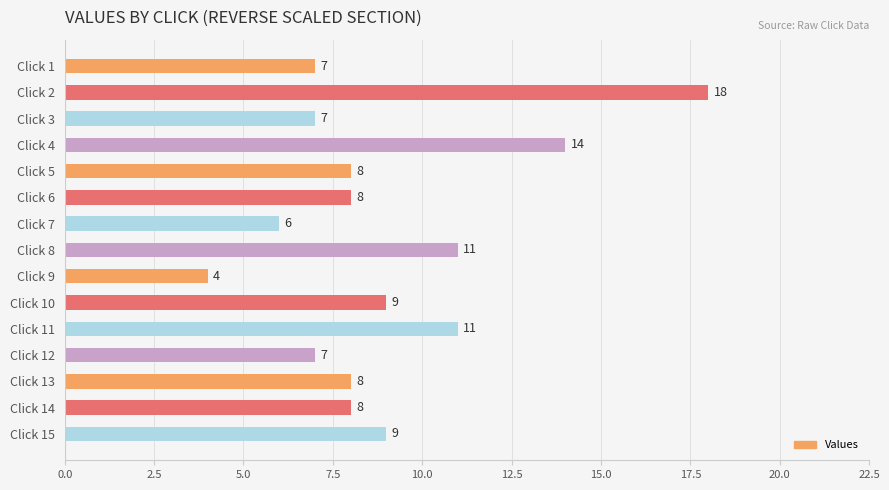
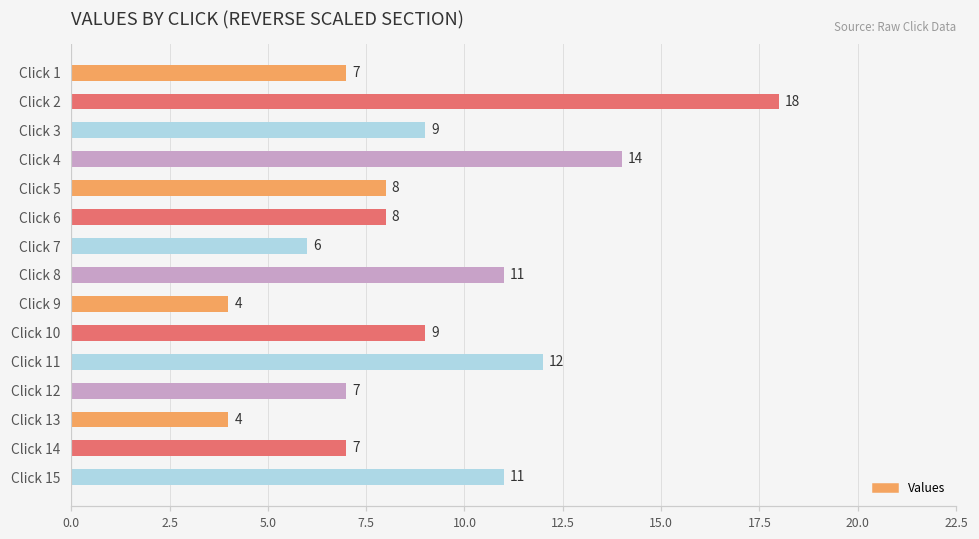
  {
    "Click 1": 7,
    "Click 2": 18,
-   "Click 3": 7,
+   "Click 3": 9,
    "Click 4": 14,
    "Click 5": 8,
    "Click 6": 8,
    "Click 7": 6,
    "Click 8": 11,
    "Click 9": 4,
    "Click 10": 9,
-   "Click 11": 11,
+   "Click 11": 12,
    "Click 12": 7,
-   "Click 13": 8,
-   "Click 14": 8,
-   "Click 15": 9
+   "Click 13": 4,
+   "Click 14": 7,
+   "Click 15": 11
  }
